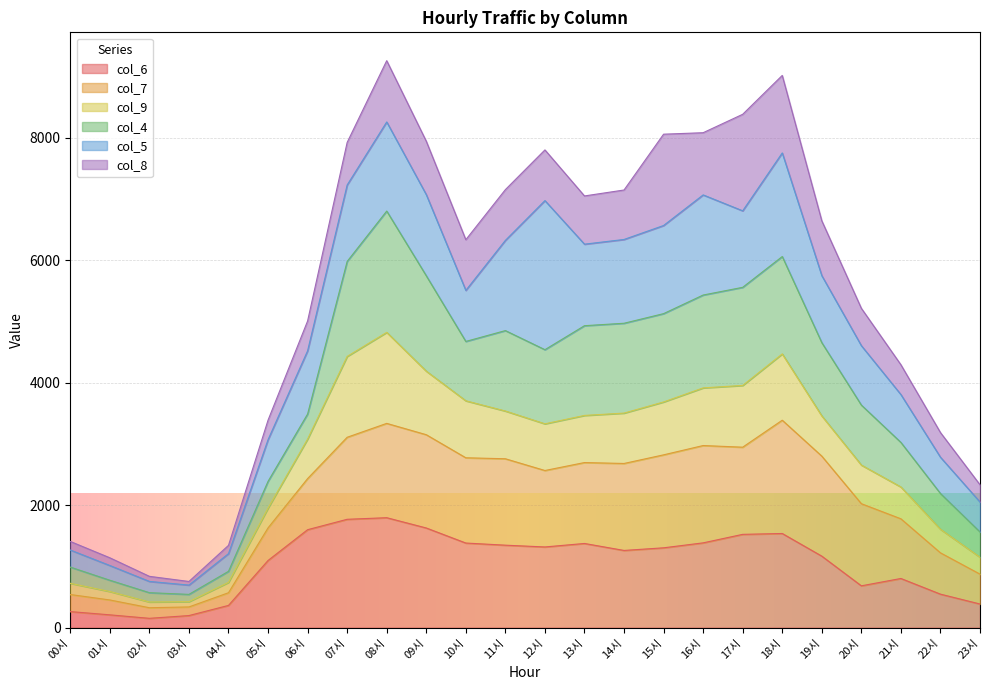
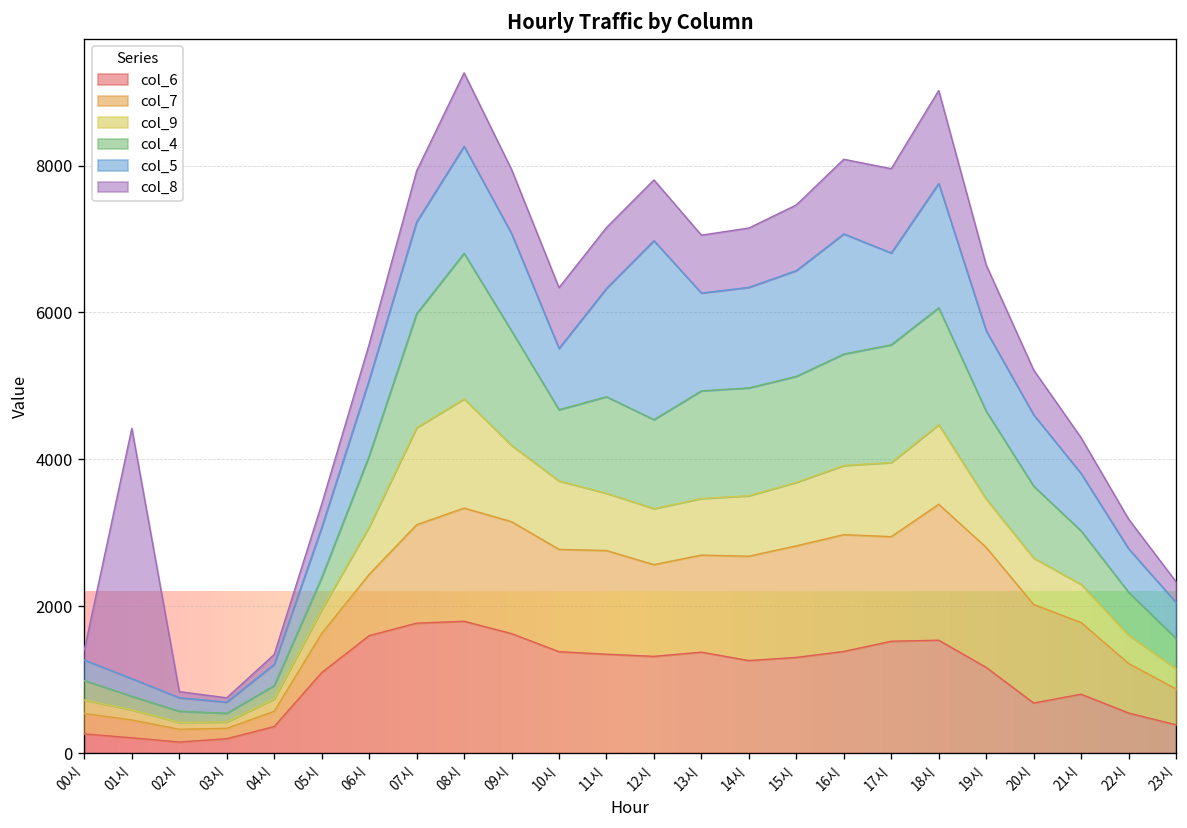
  {
    "col_4": {
      "00시": 300,
      "01시": 200,
      "02시": 200,
      "03시": 100,
      "04시": 200,
      "05시": 400,
-     "06시": 400,
+     "06시": 1000,
      "07시": 1600,
      "08시": 2000,
      "09시": 1600,
      "10시": 1000,
      "11시": 1300,
      "12시": 1200,
      "13시": 1500,
      "14시": 1500,
      "15시": 1400,
      "16시": 1500,
      "17시": 1600,
      "18시": 1600,
      "19시": 1200,
      "20시": 1000,
      "21시": 700,
      "22시": 600,
      "23시": 400
    },
    "col_5": {
      "00시": 300,
      "01시": 200,
      "02시": 200,
      "03시": 200,
      "04시": 300,
      "05시": 700,
      "06시": 1000,
      "07시": 1200,
      "08시": 1500,
      "09시": 1300,
      "10시": 800,
      "11시": 1500,
      "12시": 2400,
      "13시": 1300,
      "14시": 1400,
      "15시": 1400,
      "16시": 1600,
      "17시": 1300,
      "18시": 1700,
      "19시": 1100,
      "20시": 1000,
      "21시": 800,
      "22시": 600,
      "23시": 500
    },
    "col_8": {
      "00시": 100,
-     "01시": 100,
+     "01시": 3400,
      "02시": 100,
      "03시": 100,
      "04시": 100,
      "05시": 300,
      "06시": 500,
      "07시": 700,
      "08시": 1000,
      "09시": 900,
      "10시": 800,
      "11시": 800,
      "12시": 800,
      "13시": 800,
      "14시": 800,
-     "15시": 1500,
+     "15시": 900,
      "16시": 1000,
-     "17시": 1600,
+     "17시": 1100,
      "18시": 1300,
      "19시": 900,
      "20시": 600,
      "21시": 500,
      "22시": 400,
      "23시": 300
    }
  }
